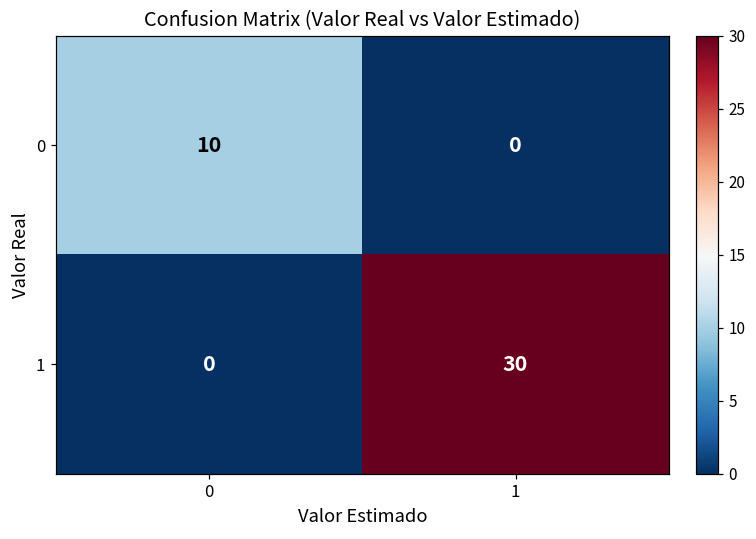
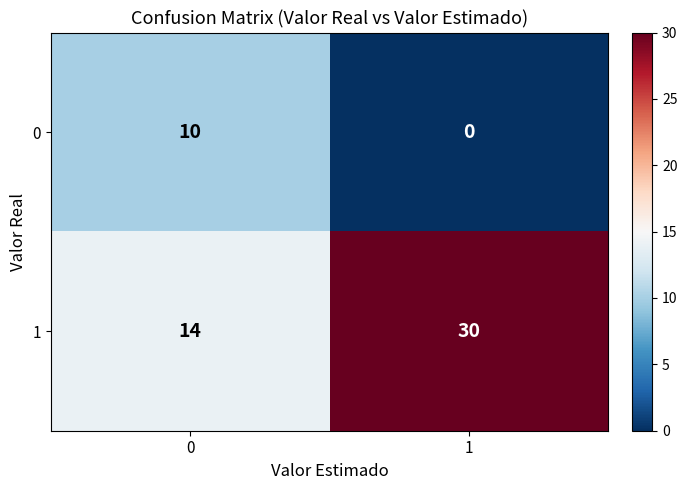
  {
    "0": {
      "0": 10,
      "1": 0
    },
    "1": {
-     "0": 0,
+     "0": 14,
      "1": 30
    }
  }
